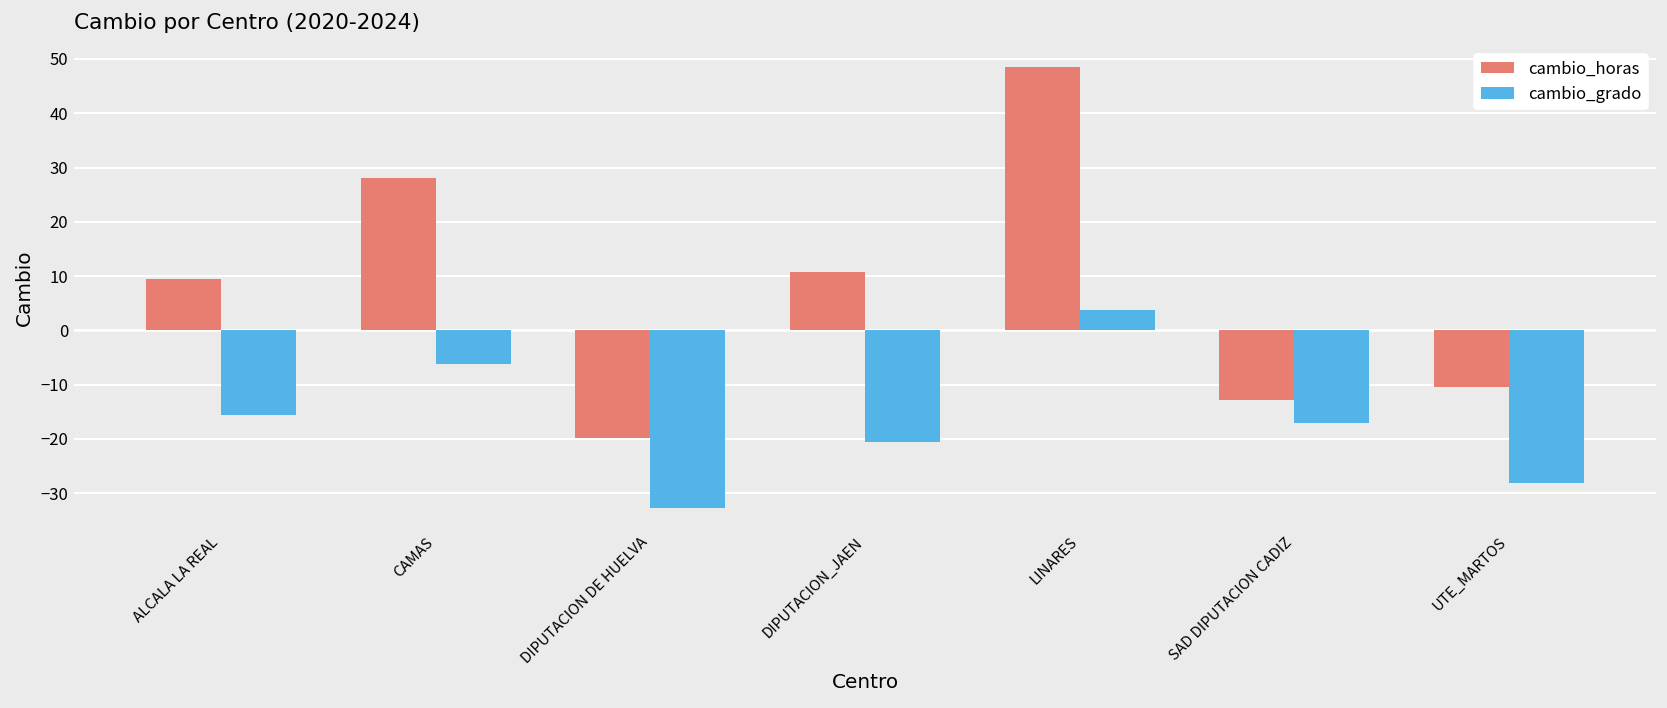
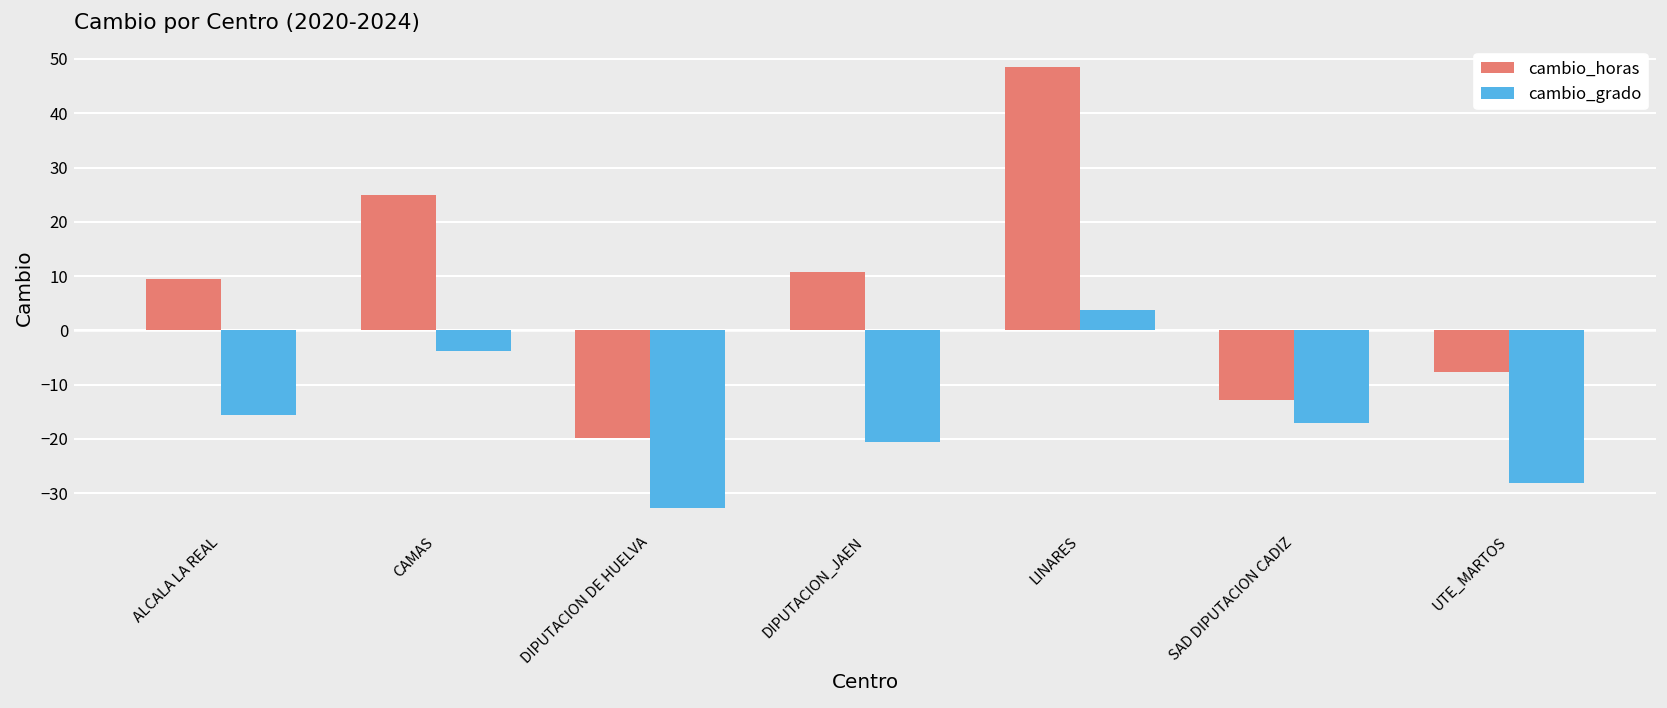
  {
    "cambio_horas": {
      "ALCALA LA REAL": 10,
-     "CAMAS": 28,
+     "CAMAS": 25,
      "DIPUTACION DE HUELVA": -20,
      "DIPUTACION_JAEN": 11,
      "LINARES": 48,
      "SAD DIPUTACION CADIZ": -13,
-     "UTE_MARTOS": -10
+     "UTE_MARTOS": -8
    },
    "cambio_grado": {
      "ALCALA LA REAL": -16,
-     "CAMAS": -6,
+     "CAMAS": -4,
      "DIPUTACION DE HUELVA": -33,
      "DIPUTACION_JAEN": -21,
      "LINARES": 4,
      "SAD DIPUTACION CADIZ": -17,
      "UTE_MARTOS": -28
    }
  }
